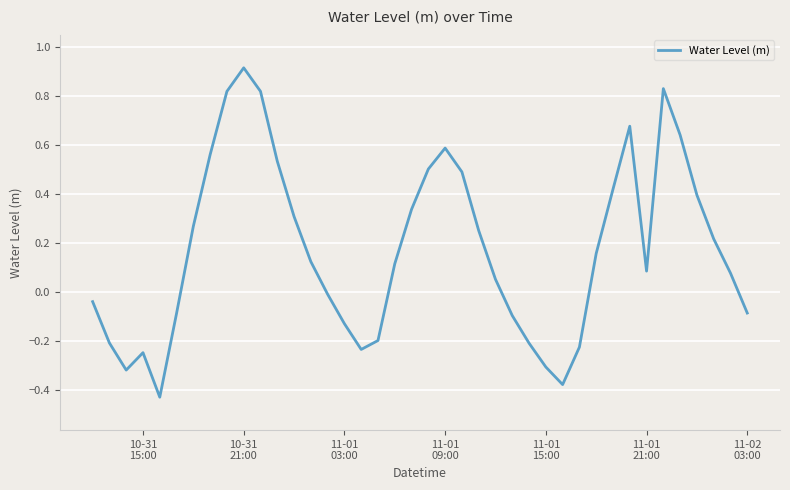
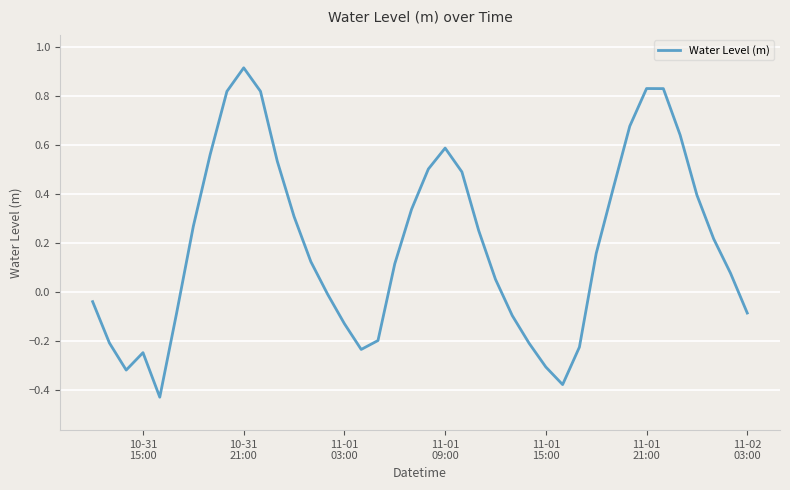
  {
    "10-31 15:00": -0.25,
    "10-31 21:00": 0.92,
    "11-01 03:00": -0.13,
    "11-01 09:00": 0.59,
    "11-01 15:00": -0.31,
-   "11-01 21:00": 0.09,
+   "11-01 21:00": 0.83,
    "11-02 03:00": -0.09
  }
